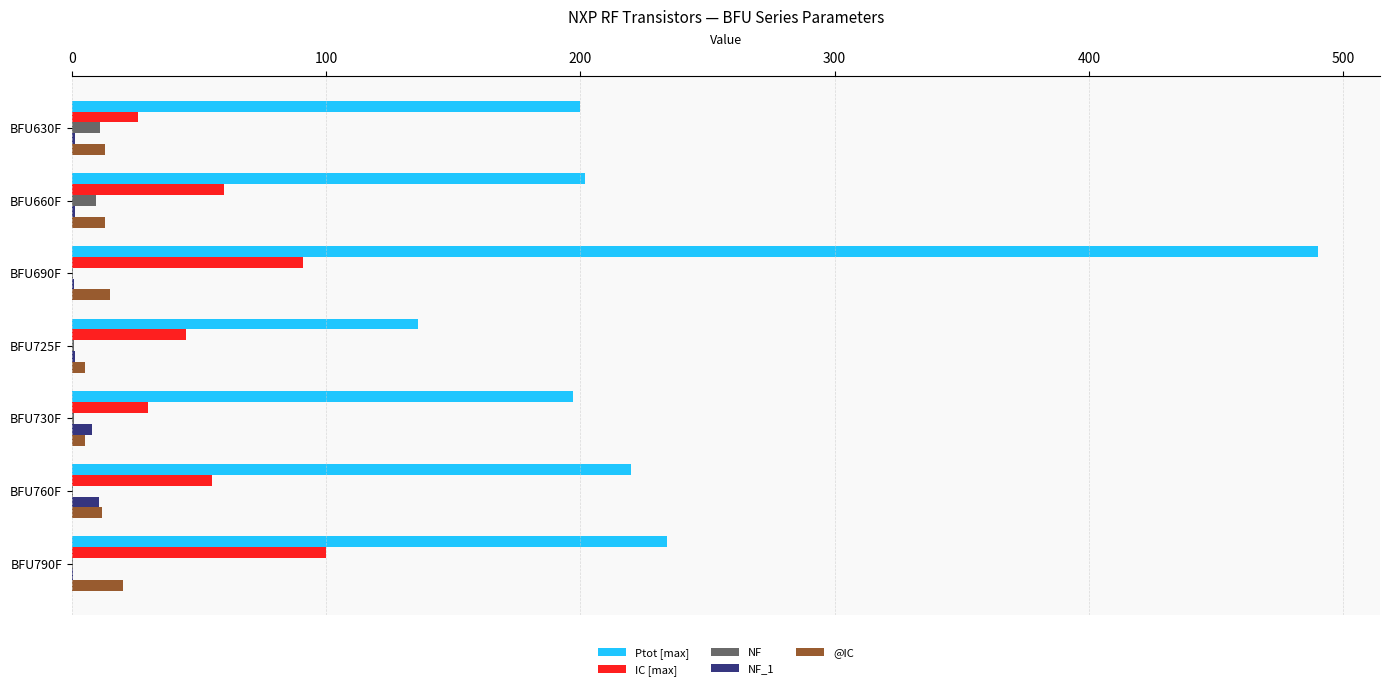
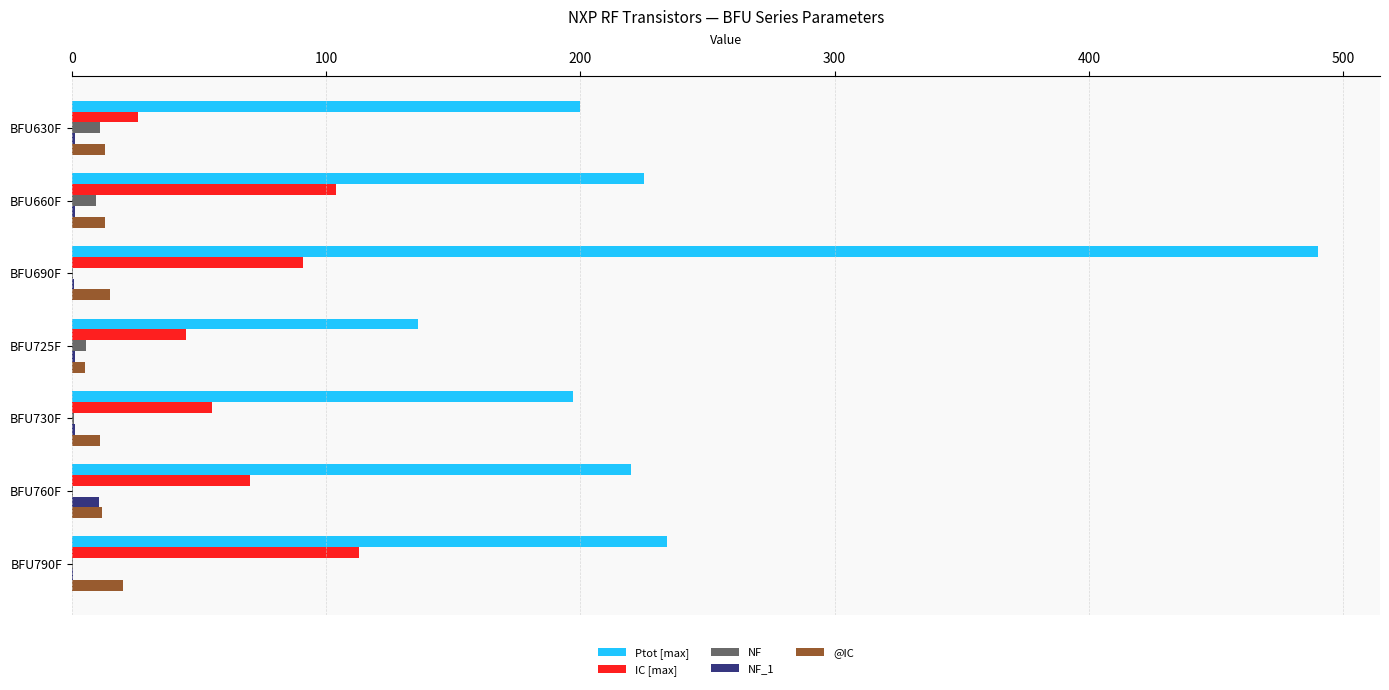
  {
    "Ptot [max]": {
      "BFU630F": 200,
-     "BFU660F": 202,
+     "BFU660F": 225,
      "BFU690F": 490,
      "BFU725F": 136,
      "BFU730F": 197,
      "BFU760F": 220,
      "BFU790F": 234
    },
    "IC [max]": {
      "BFU630F": 26,
-     "BFU660F": 60,
+     "BFU660F": 104,
      "BFU690F": 91,
      "BFU725F": 45,
-     "BFU730F": 30,
-     "BFU760F": 55,
-     "BFU790F": 100
+     "BFU730F": 55,
+     "BFU760F": 70,
+     "BFU790F": 113
    },
    "NF": {
      "BFU630F": 11,
      "BFU660F": 10,
-     "BFU725F": 1
+     "BFU725F": 6
    },
    "NF_1": {
      "BFU630F": 1,
      "BFU660F": 1,
      "BFU725F": 1,
-     "BFU730F": 8,
+     "BFU730F": 1,
      "BFU760F": 11
    },
    "@IC": {
      "BFU630F": 13,
      "BFU660F": 13,
      "BFU690F": 15,
      "BFU725F": 5,
-     "BFU730F": 5,
+     "BFU730F": 11,
      "BFU760F": 12,
      "BFU790F": 20
    }
  }
